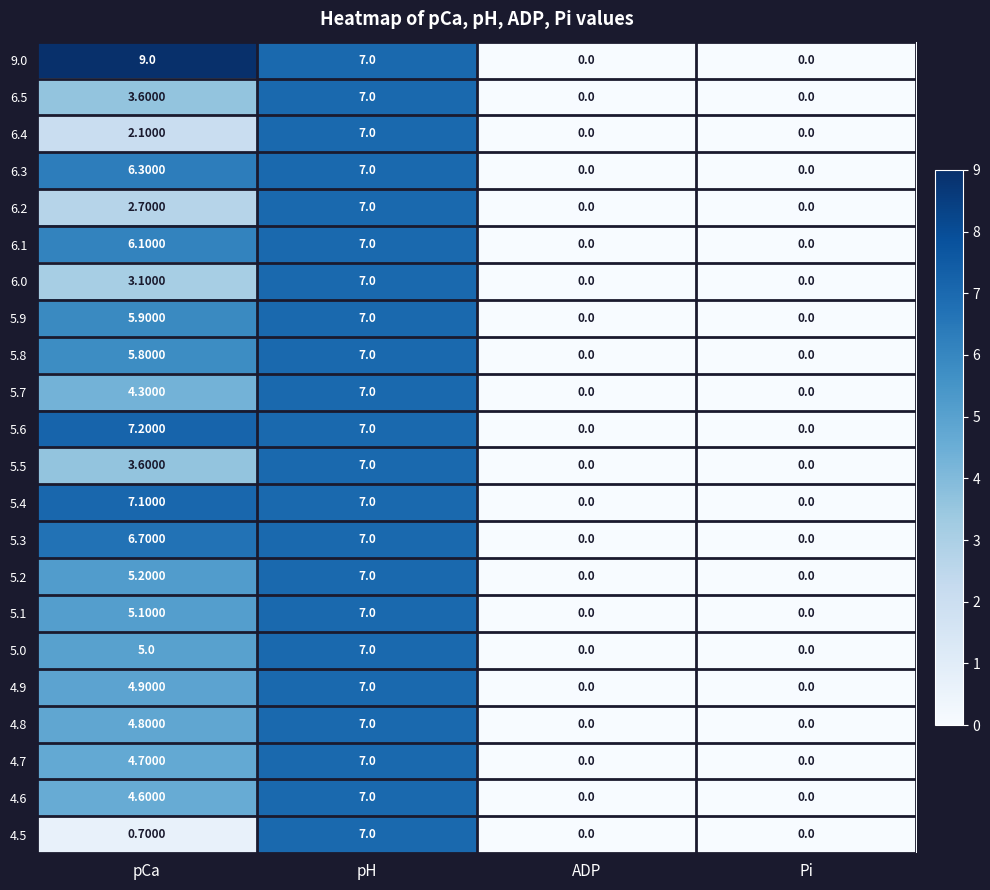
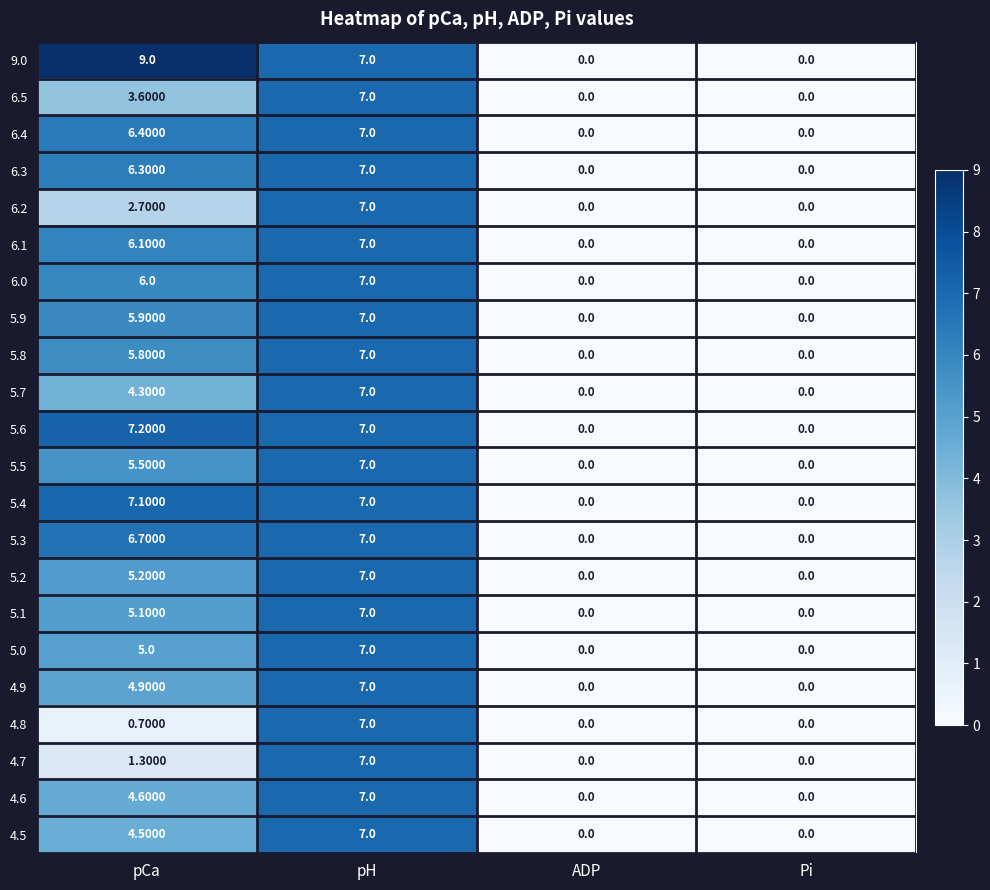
  {
    "9.0": {
      "pCa": 9.0,
      "pH": 7.0,
      "ADP": 0.0,
      "Pi": 0.0
    },
    "6.5": {
      "pCa": 3.6000,
      "pH": 7.0,
      "ADP": 0.0,
      "Pi": 0.0
    },
    "6.4": {
-     "pCa": 2.1000,
+     "pCa": 6.4000,
      "pH": 7.0,
      "ADP": 0.0,
      "Pi": 0.0
    },
    "6.3": {
      "pCa": 6.3000,
      "pH": 7.0,
      "ADP": 0.0,
      "Pi": 0.0
    },
    "6.2": {
      "pCa": 2.7000,
      "pH": 7.0,
      "ADP": 0.0,
      "Pi": 0.0
    },
    "6.1": {
      "pCa": 6.1000,
      "pH": 7.0,
      "ADP": 0.0,
      "Pi": 0.0
    },
    "6.0": {
-     "pCa": 3.1000,
+     "pCa": 6.0,
      "pH": 7.0,
      "ADP": 0.0,
      "Pi": 0.0
    },
    "5.9": {
      "pCa": 5.9000,
      "pH": 7.0,
      "ADP": 0.0,
      "Pi": 0.0
    },
    "5.8": {
      "pCa": 5.8000,
      "pH": 7.0,
      "ADP": 0.0,
      "Pi": 0.0
    },
    "5.7": {
      "pCa": 4.3000,
      "pH": 7.0,
      "ADP": 0.0,
      "Pi": 0.0
    },
    "5.6": {
      "pCa": 7.2000,
      "pH": 7.0,
      "ADP": 0.0,
      "Pi": 0.0
    },
    "5.5": {
-     "pCa": 3.6000,
+     "pCa": 5.5000,
      "pH": 7.0,
      "ADP": 0.0,
      "Pi": 0.0
    },
    "5.4": {
      "pCa": 7.1000,
      "pH": 7.0,
      "ADP": 0.0,
      "Pi": 0.0
    },
    "5.3": {
      "pCa": 6.7000,
      "pH": 7.0,
      "ADP": 0.0,
      "Pi": 0.0
    },
    "5.2": {
      "pCa": 5.2000,
      "pH": 7.0,
      "ADP": 0.0,
      "Pi": 0.0
    },
    "5.1": {
      "pCa": 5.1000,
      "pH": 7.0,
      "ADP": 0.0,
      "Pi": 0.0
    },
    "5.0": {
      "pCa": 5.0,
      "pH": 7.0,
      "ADP": 0.0,
      "Pi": 0.0
    },
    "4.9": {
      "pCa": 4.9000,
      "pH": 7.0,
      "ADP": 0.0,
      "Pi": 0.0
    },
    "4.8": {
-     "pCa": 4.8000,
+     "pCa": 0.7000,
      "pH": 7.0,
      "ADP": 0.0,
      "Pi": 0.0
    },
    "4.7": {
-     "pCa": 4.7000,
+     "pCa": 1.3000,
      "pH": 7.0,
      "ADP": 0.0,
      "Pi": 0.0
    },
    "4.6": {
      "pCa": 4.6000,
      "pH": 7.0,
      "ADP": 0.0,
      "Pi": 0.0
    },
    "4.5": {
-     "pCa": 0.7000,
+     "pCa": 4.5000,
      "pH": 7.0,
      "ADP": 0.0,
      "Pi": 0.0
    }
  }
